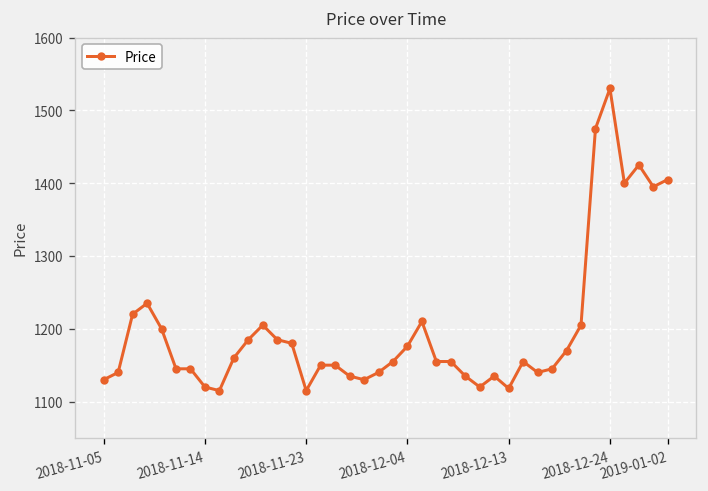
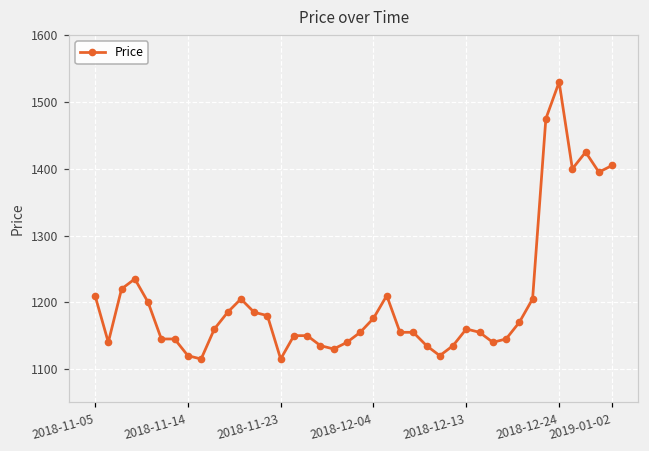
  {
-   "2018-11-05": 1130,
+   "2018-11-05": 1210,
    "2018-11-14": 1120,
    "2018-11-23": 1120,
    "2018-12-04": 1180,
-   "2018-12-13": 1120,
+   "2018-12-13": 1160,
    "2018-12-24": 1530,
    "2019-01-02": 1410
  }
